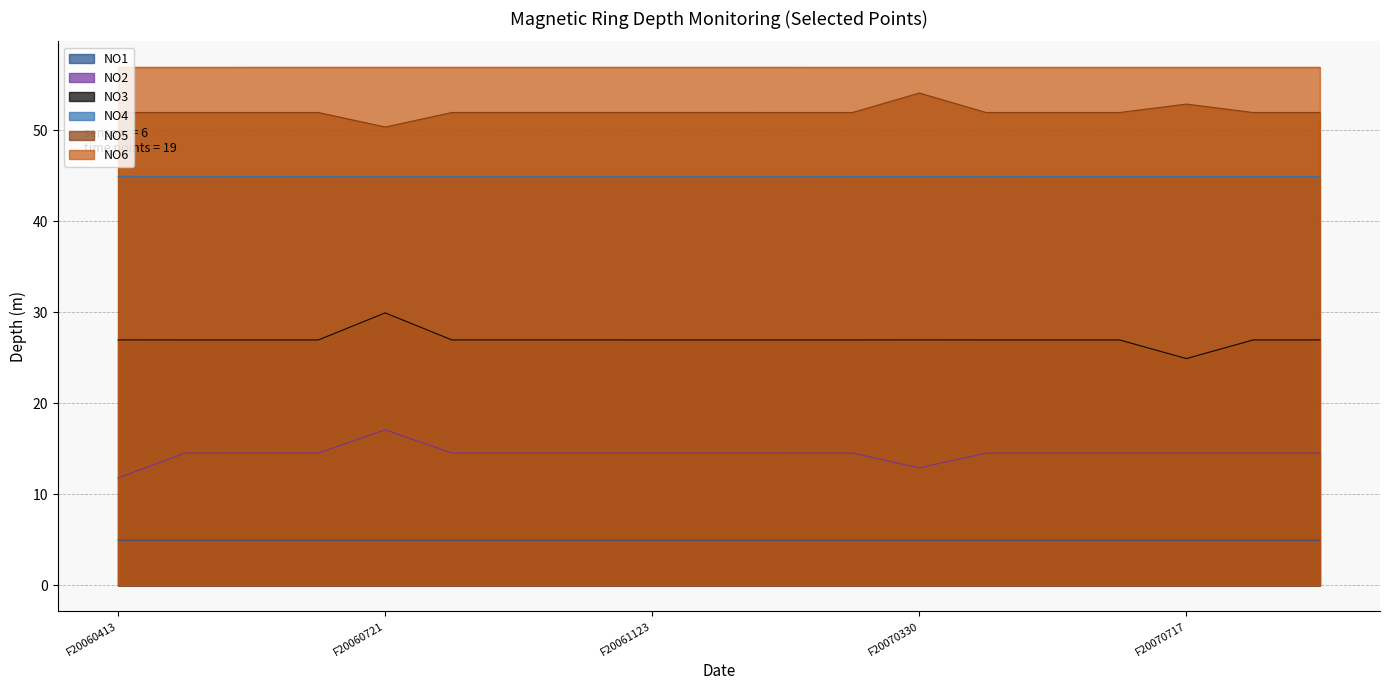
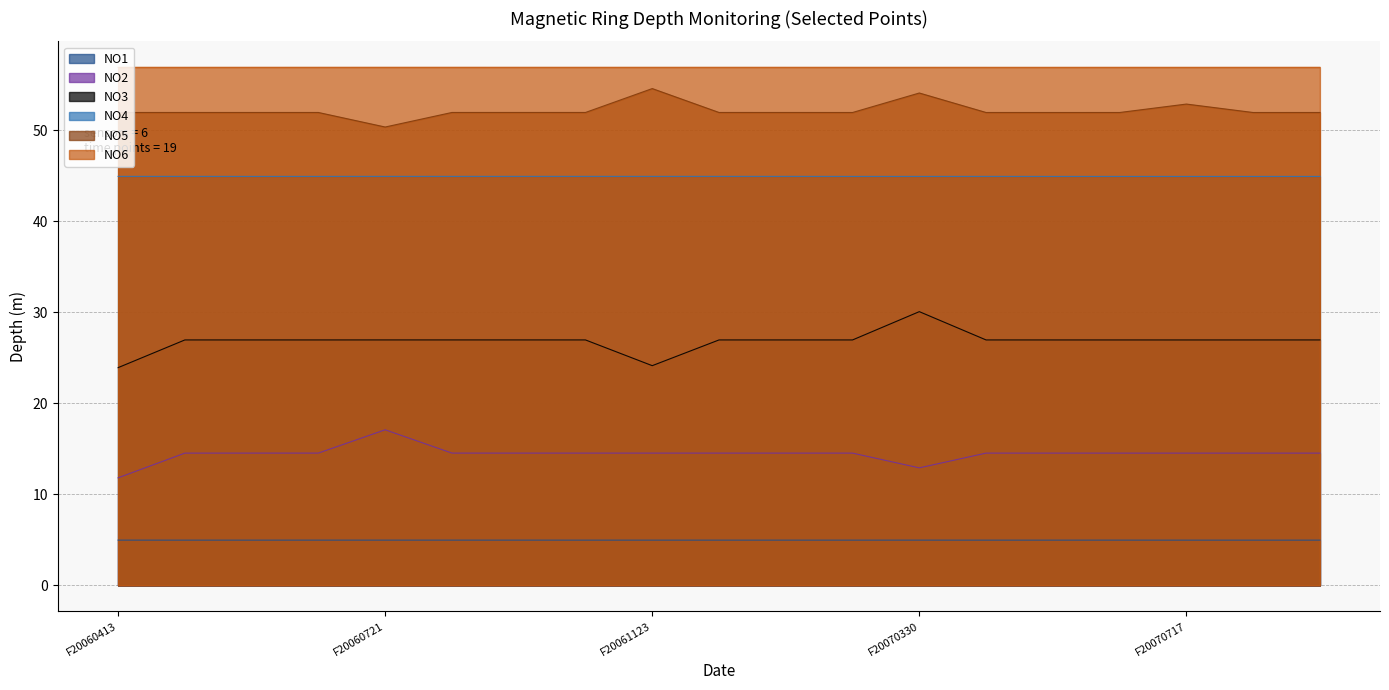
  {
    "NO2": {
      "F20060413": 12,
      "F20060721": 17,
      "F20061123": 15,
      "F20070330": 13,
      "F20070717": 15
    },
    "NO3": {
-     "F20060413": 27,
-     "F20060721": 30,
-     "F20061123": 27,
-     "F20070330": 27,
-     "F20070717": 25
+     "F20060413": 24,
+     "F20060721": 27,
+     "F20061123": 24,
+     "F20070330": 30,
+     "F20070717": 27
    },
    "NO5": {
      "F20060721": 50,
-     "F20061123": 52,
+     "F20061123": 55,
      "F20070330": 54,
      "F20070717": 53
    },
    "NO6": {
      "F20060721": 57,
      "F20061123": 57,
      "F20070330": 57,
      "F20070717": 57
    }
  }
